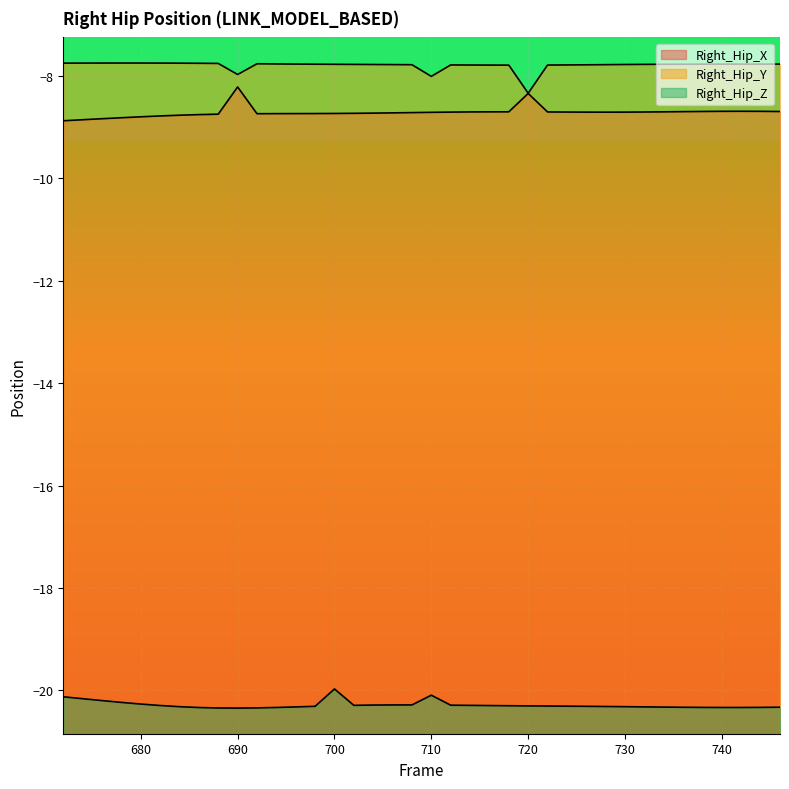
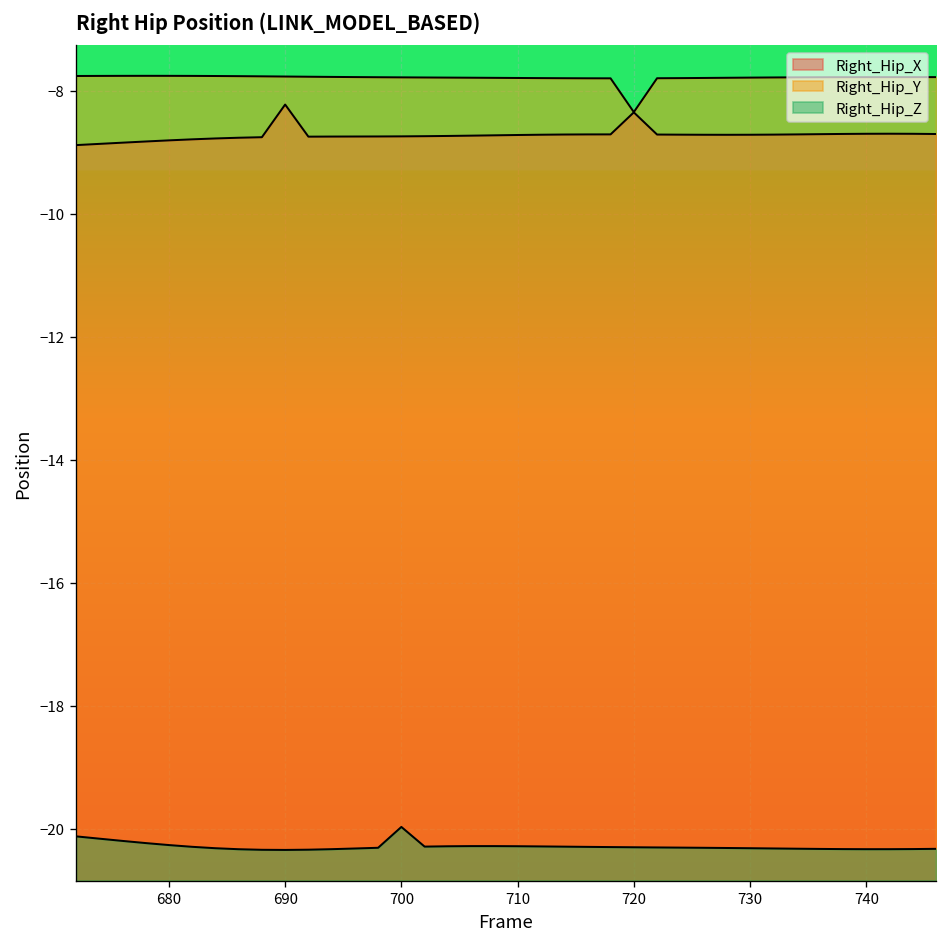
  {
    "Right_Hip_X": {
      "680": -8.8,
      "690": -8.2,
      "700": -8.7,
      "710": -8.7,
      "730": -8.7,
      "740": -8.7
    },
    "Right_Hip_Y": {
      "680": -7.8,
-     "690": -8.0,
+     "690": -7.8,
      "700": -7.8,
-     "710": -8.0,
+     "710": -7.8,
      "730": -7.8
    },
    "Right_Hip_Z": {
      "680": -20.3,
      "690": -20.3,
      "700": -20.0,
-     "710": -20.1,
+     "710": -20.3,
      "720": -20.3,
      "730": -20.3,
      "740": -20.3
    }
  }
